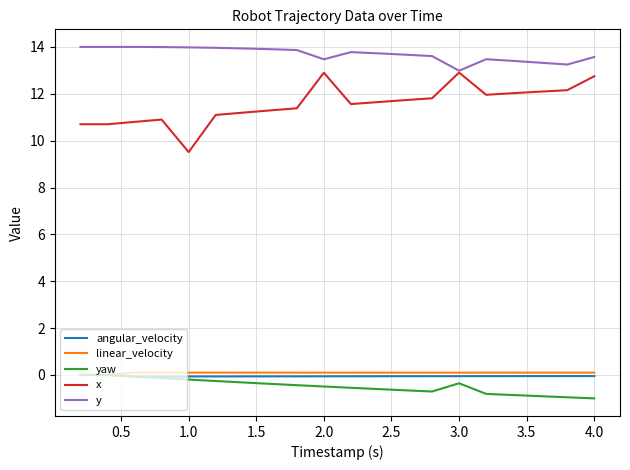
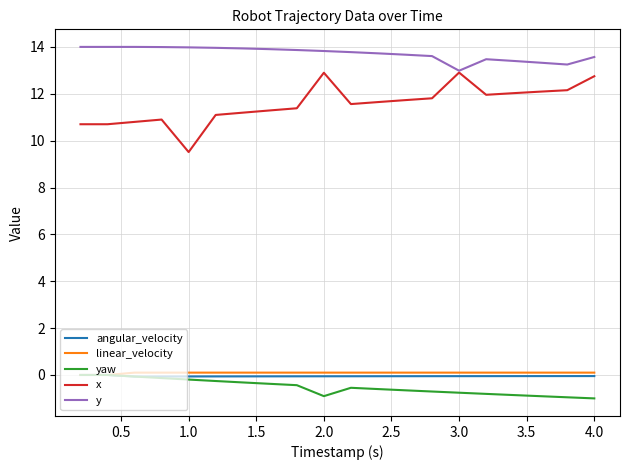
  {
    "angular_velocity": {
      "1.0": -0.1,
      "2.0": -0.1,
      "3.0": -0.1,
      "4.0": 0.0
    },
    "linear_velocity": {
      "1.0": 0.1,
      "2.0": 0.1,
      "3.0": 0.1,
      "4.0": 0.1
    },
    "yaw": {
      "1.0": -0.2,
-     "2.0": -0.5,
-     "3.0": -0.4,
+     "2.0": -0.9,
+     "3.0": -0.8,
      "4.0": -1.0
    },
    "x": {
      "1.0": 9.5,
      "2.0": 12.9,
      "4.0": 12.7
    },
    "y": {
      "1.0": 14.0,
-     "2.0": 13.5,
+     "2.0": 13.8,
      "4.0": 13.6
    }
  }
